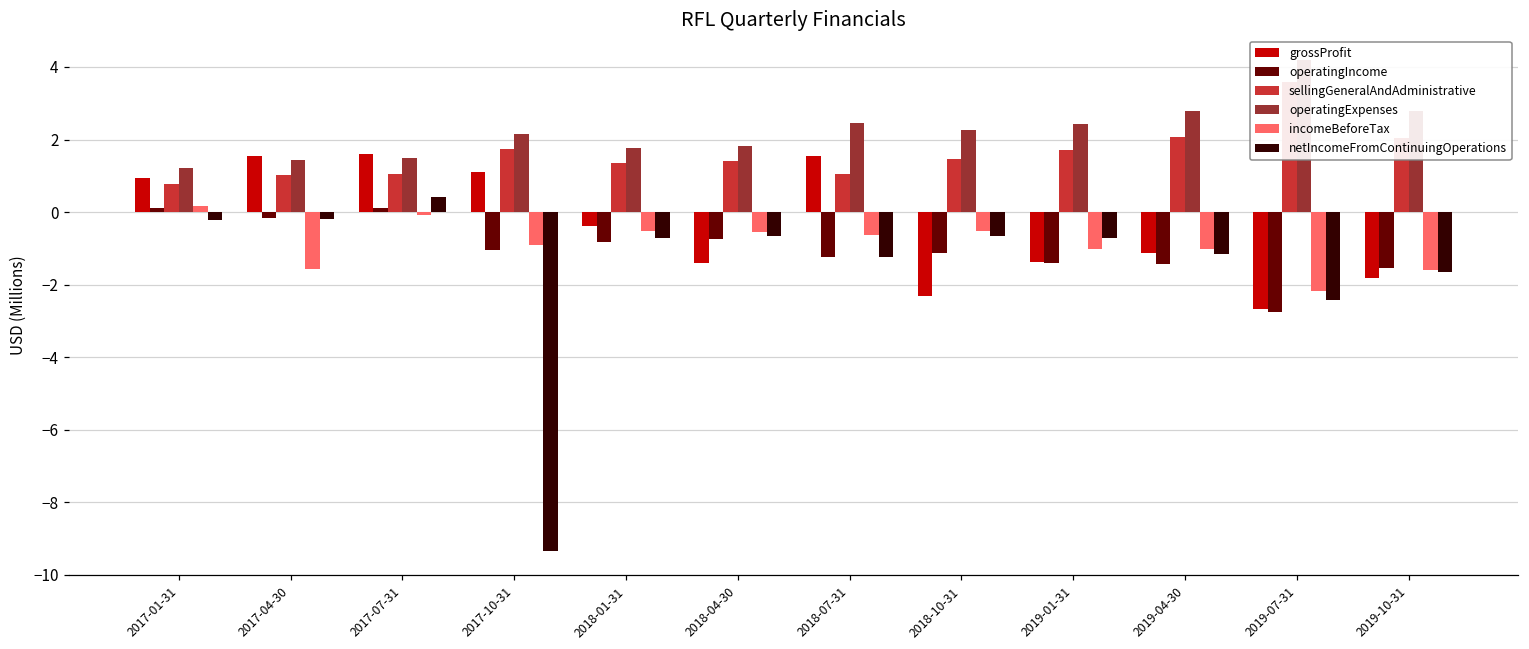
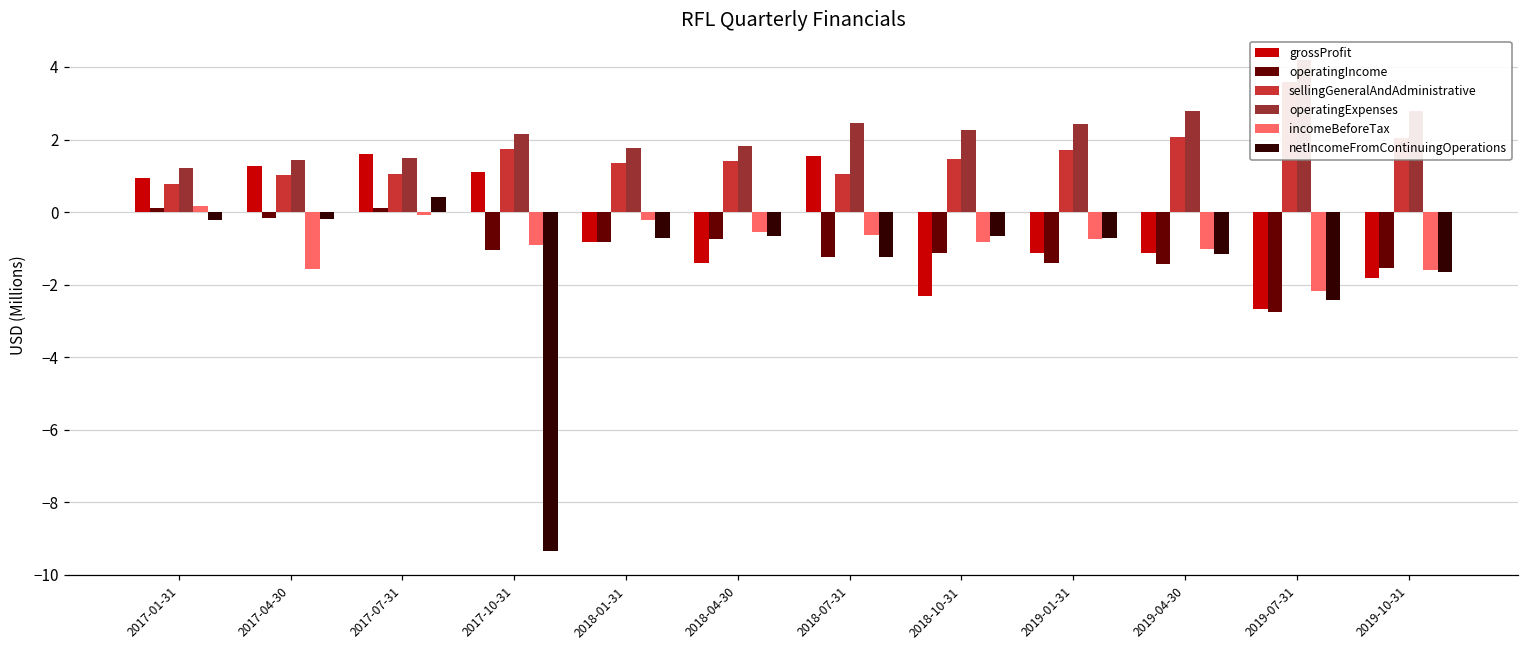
  {
    "grossProfit": {
      "2017-01-31": 1.0,
-     "2017-04-30": 1.6,
+     "2017-04-30": 1.3,
      "2017-07-31": 1.6,
      "2017-10-31": 1.1,
-     "2018-01-31": -0.4,
+     "2018-01-31": -0.8,
      "2018-04-30": -1.4,
      "2018-07-31": 1.5,
      "2018-10-31": -2.3,
-     "2019-01-31": -1.4,
+     "2019-01-31": -1.1,
      "2019-04-30": -1.1,
      "2019-07-31": -2.7,
      "2019-10-31": -1.8
    },
    "incomeBeforeTax": {
      "2017-01-31": 0.2,
      "2017-04-30": -1.6,
      "2017-07-31": -0.1,
      "2017-10-31": -0.9,
-     "2018-01-31": -0.5,
+     "2018-01-31": -0.2,
      "2018-04-30": -0.5,
      "2018-07-31": -0.6,
-     "2018-10-31": -0.5,
-     "2019-01-31": -1.0,
+     "2018-10-31": -0.8,
+     "2019-01-31": -0.7,
      "2019-04-30": -1.0,
      "2019-07-31": -2.2,
      "2019-10-31": -1.6
    }
  }
